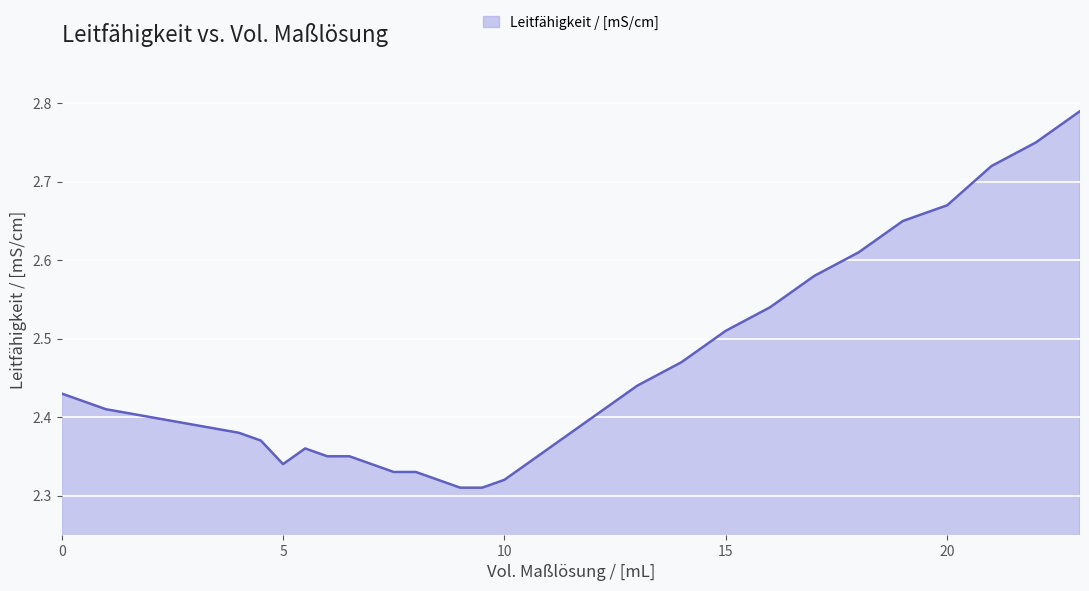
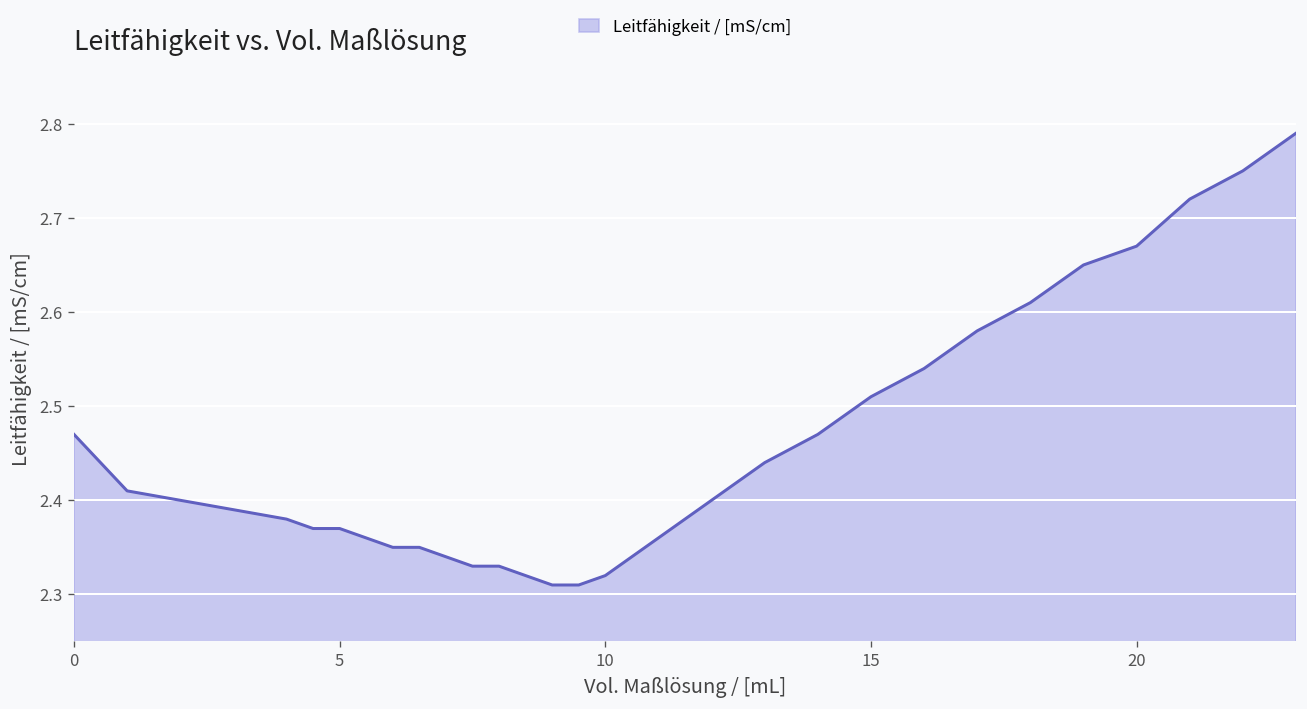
  {
-   "0": 2.43,
-   "5": 2.34,
+   "0": 2.47,
+   "5": 2.37,
    "10": 2.32,
    "15": 2.51,
    "20": 2.67
  }
